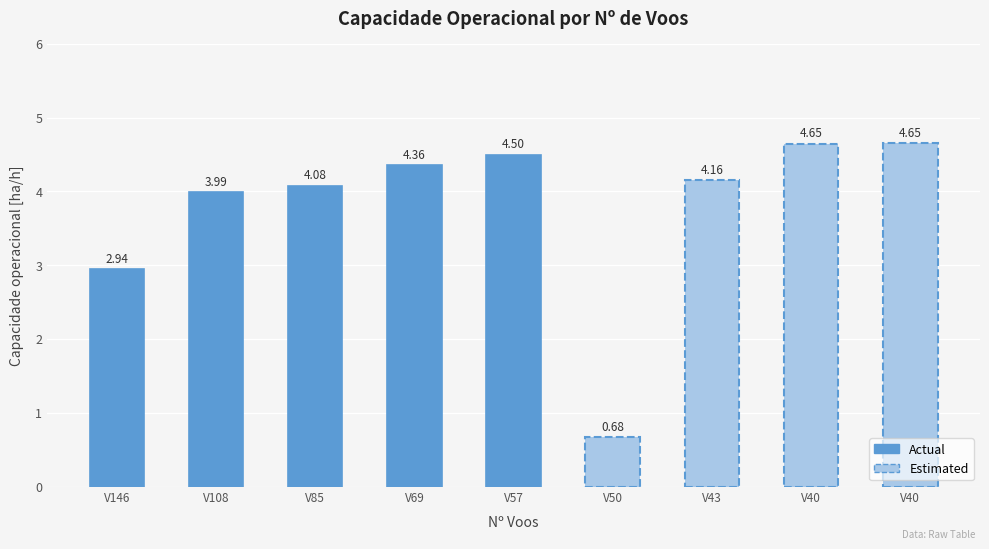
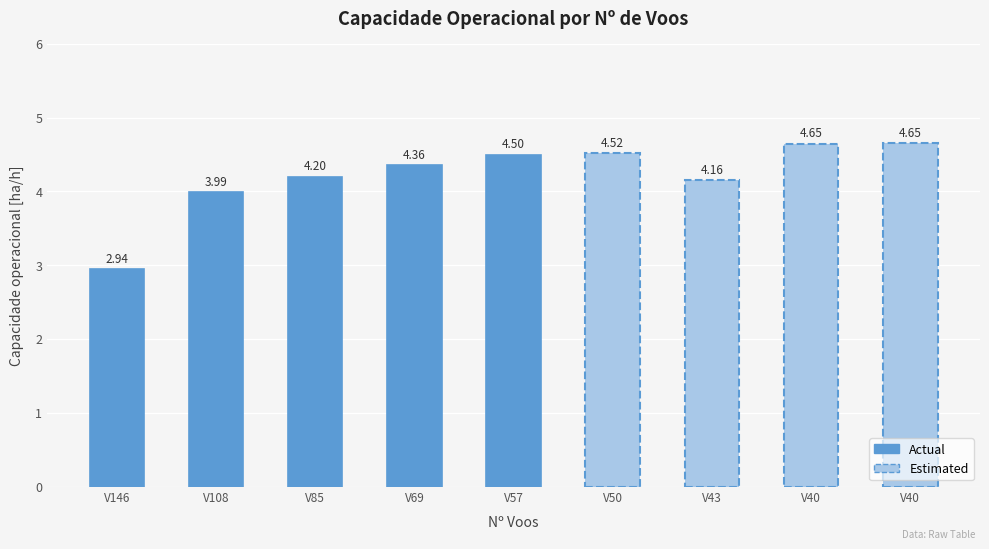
  {
    "V146": 2.94,
    "V108": 3.99,
-   "V85": 4.08,
+   "V85": 4.20,
    "V69": 4.36,
    "V57": 4.50,
-   "V50": 0.68,
+   "V50": 4.52,
    "V43": 4.16
  }
